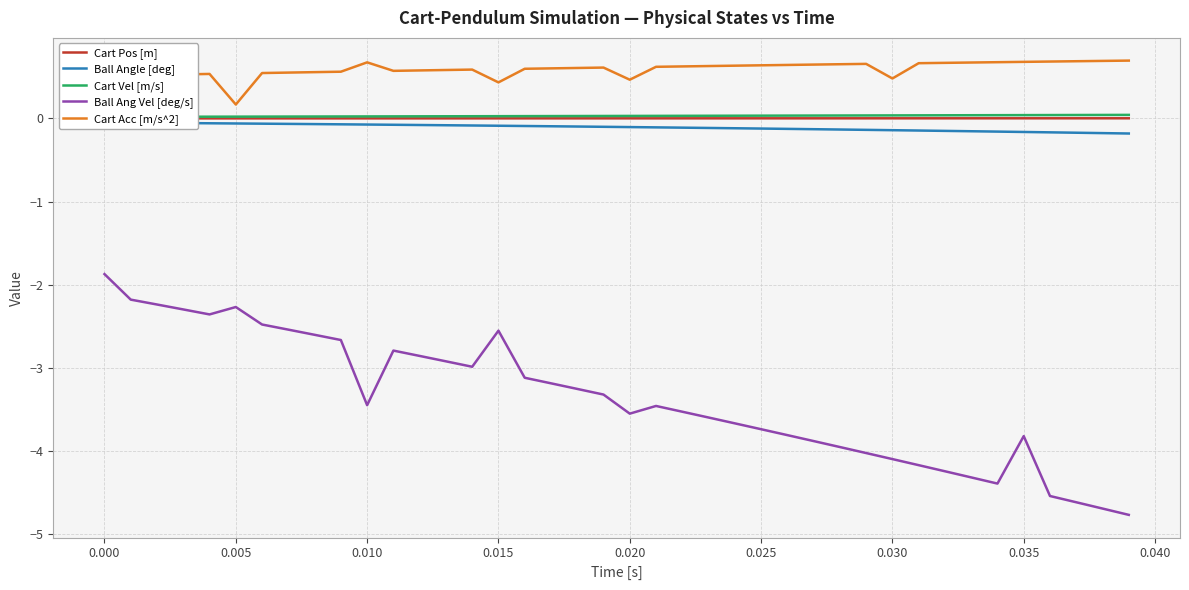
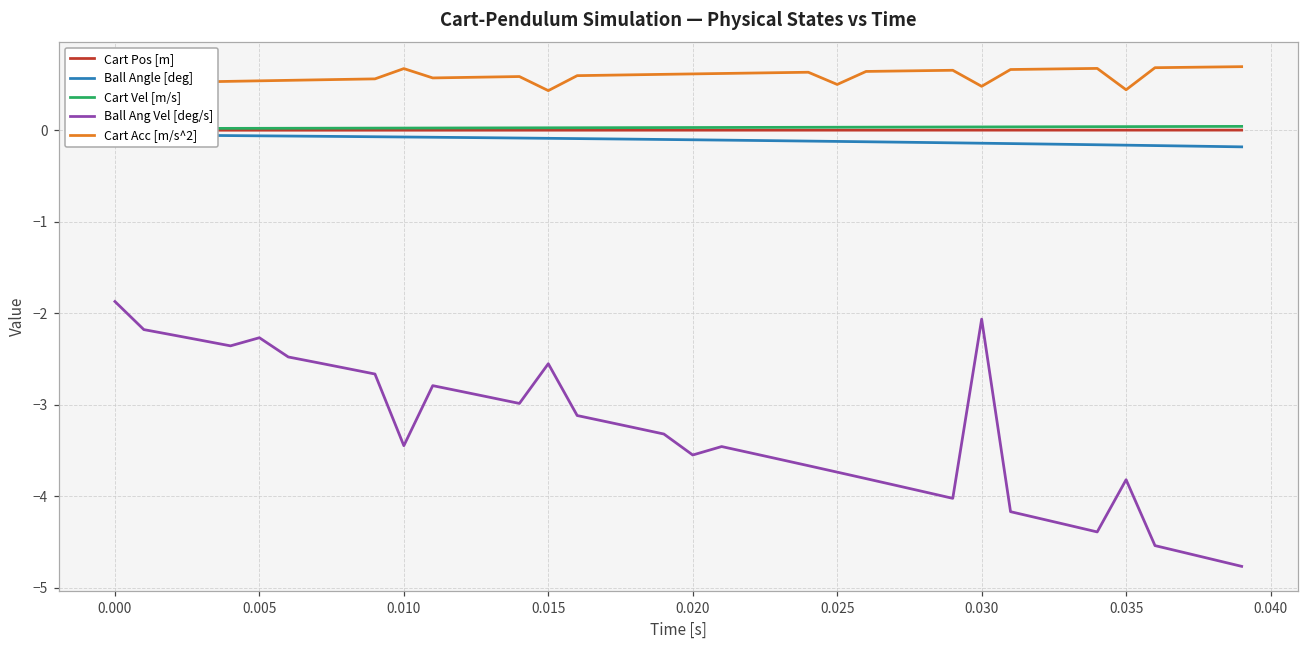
  {
    "Cart Pos [m]": {
      "0.025": 0.0,
      "0.030": 0.0,
      "0.035": 0.0
    },
    "Ball Angle [deg]": {
      "0.005": -0.1,
      "0.010": -0.1,
      "0.015": -0.1,
      "0.020": -0.1,
      "0.025": -0.1,
      "0.030": -0.1,
      "0.035": -0.2
    },
    "Cart Vel [m/s]": {
      "0.025": 0.0,
      "0.030": 0.0,
      "0.035": 0.0
    },
    "Ball Ang Vel [deg/s]": {
      "0.000": -1.9,
      "0.005": -2.3,
      "0.010": -3.4,
      "0.015": -2.6,
      "0.020": -3.5,
      "0.025": -3.7,
-     "0.030": -4.1,
+     "0.030": -2.1,
      "0.035": -3.8
    },
    "Cart Acc [m/s^2]": {
-     "0.005": 0.2,
+     "0.005": 0.5,
      "0.010": 0.7,
      "0.015": 0.4,
-     "0.020": 0.5,
-     "0.025": 0.6,
+     "0.020": 0.6,
+     "0.025": 0.5,
      "0.030": 0.5,
-     "0.035": 0.7
+     "0.035": 0.4
    }
  }
